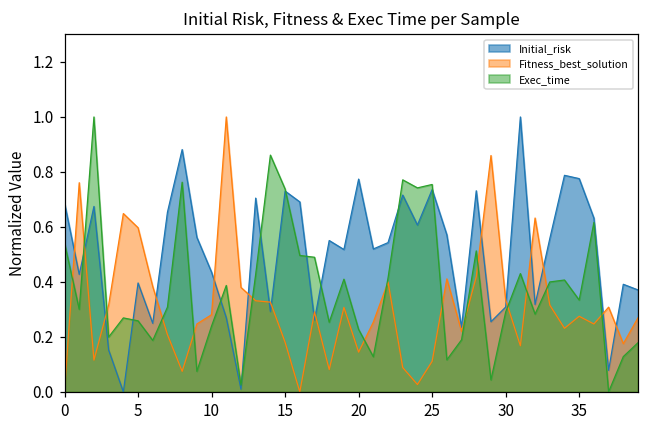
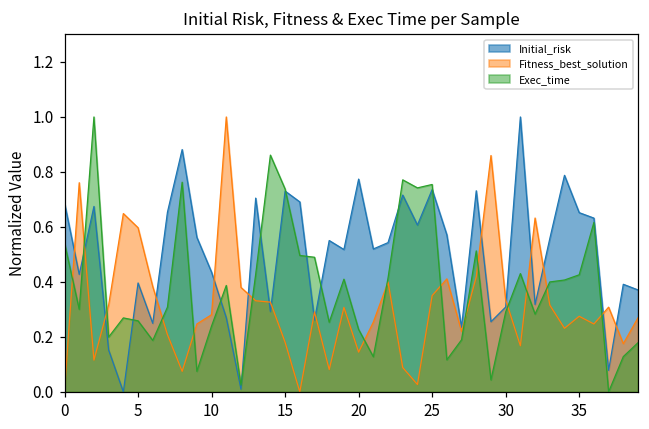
  {
    "Initial_risk": {
      "0": 0.69,
      "5": 0.40,
      "10": 0.44,
      "20": 0.77,
      "25": 0.74,
      "30": 0.31,
-     "35": 0.78
+     "35": 0.65
    },
    "Fitness_best_solution": {
      "0": 0.01,
      "5": 0.60,
      "10": 0.28,
      "15": 0.18,
      "20": 0.14,
-     "25": 0.11,
+     "25": 0.35,
      "30": 0.33,
      "35": 0.28
    },
    "Exec_time": {
      "0": 0.54,
      "5": 0.26,
      "10": 0.24,
      "20": 0.23,
      "25": 0.75,
      "30": 0.29,
-     "35": 0.33
+     "35": 0.43
    }
  }
